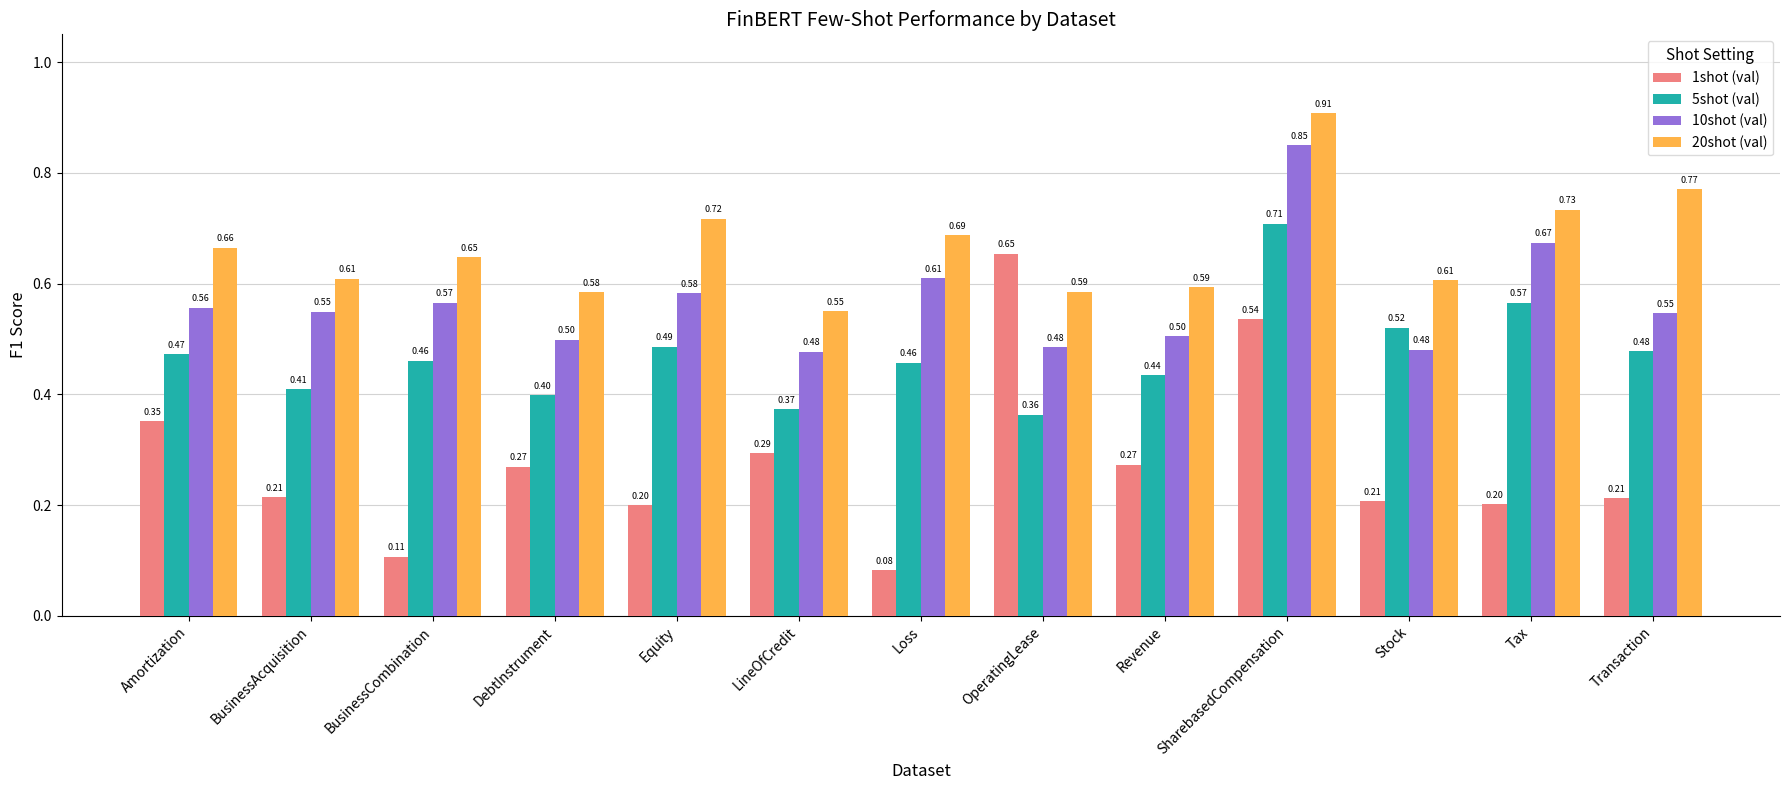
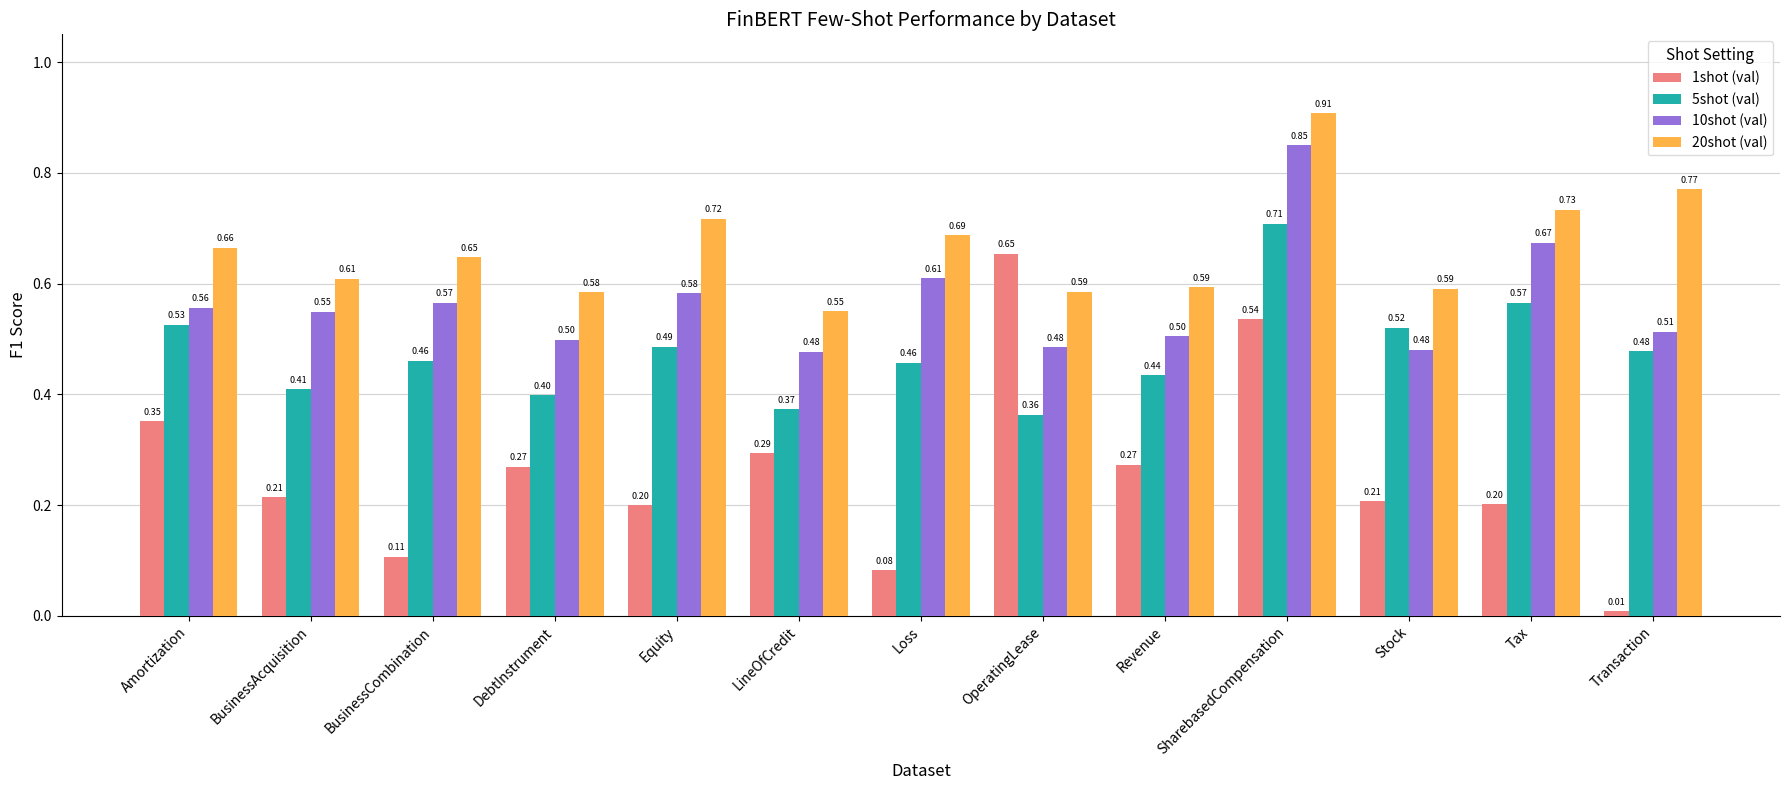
  {
    "1shot (val)": {
      "Amortization": 0.35,
      "BusinessAcquisition": 0.21,
      "BusinessCombination": 0.11,
      "DebtInstrument": 0.27,
      "Equity": 0.20,
      "LineOfCredit": 0.29,
      "Loss": 0.08,
      "OperatingLease": 0.65,
      "Revenue": 0.27,
      "SharebasedCompensation": 0.54,
      "Stock": 0.21,
      "Tax": 0.20,
-     "Transaction": 0.21
+     "Transaction": 0.01
    },
    "5shot (val)": {
-     "Amortization": 0.47,
+     "Amortization": 0.53,
      "BusinessAcquisition": 0.41,
      "BusinessCombination": 0.46,
      "DebtInstrument": 0.40,
      "Equity": 0.49,
      "LineOfCredit": 0.37,
      "Loss": 0.46,
      "OperatingLease": 0.36,
      "Revenue": 0.44,
      "SharebasedCompensation": 0.71,
      "Stock": 0.52,
      "Tax": 0.57,
      "Transaction": 0.48
    },
    "10shot (val)": {
      "Amortization": 0.56,
      "BusinessAcquisition": 0.55,
      "BusinessCombination": 0.57,
      "DebtInstrument": 0.50,
      "Equity": 0.58,
      "LineOfCredit": 0.48,
      "Loss": 0.61,
      "OperatingLease": 0.48,
      "Revenue": 0.50,
      "SharebasedCompensation": 0.85,
      "Stock": 0.48,
      "Tax": 0.67,
-     "Transaction": 0.55
+     "Transaction": 0.51
    },
    "20shot (val)": {
      "Amortization": 0.66,
      "BusinessAcquisition": 0.61,
      "BusinessCombination": 0.65,
      "DebtInstrument": 0.58,
      "Equity": 0.72,
      "LineOfCredit": 0.55,
      "Loss": 0.69,
      "OperatingLease": 0.59,
      "Revenue": 0.59,
      "SharebasedCompensation": 0.91,
-     "Stock": 0.61,
+     "Stock": 0.59,
      "Tax": 0.73,
      "Transaction": 0.77
    }
  }
